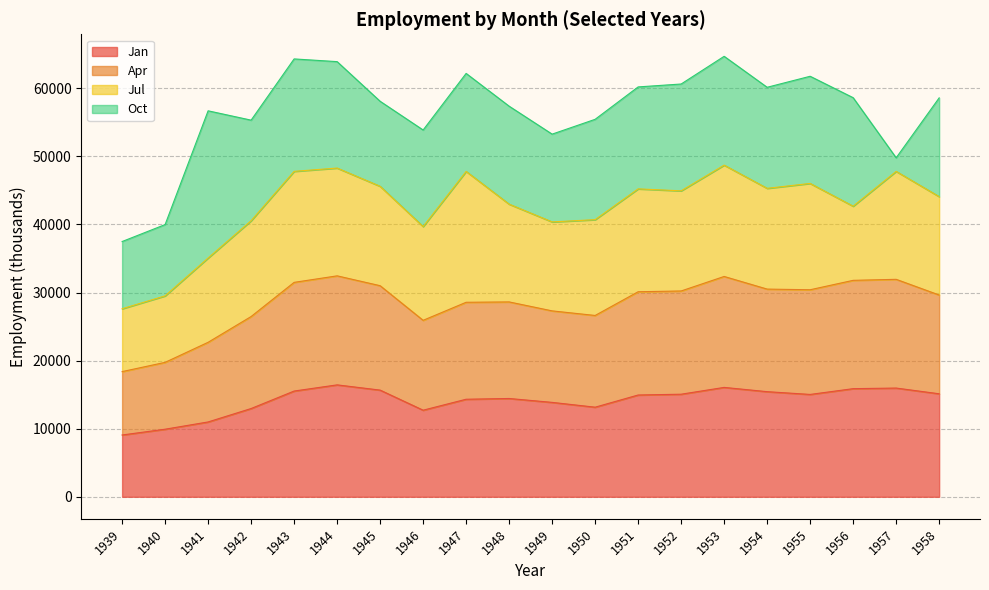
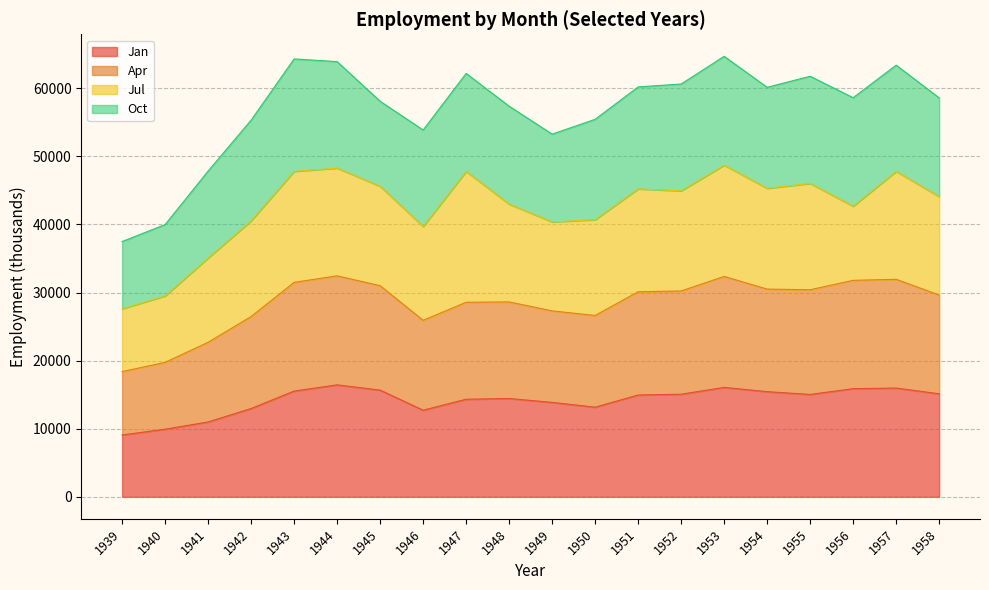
  {
    "Jul": {
      "1939": 9000,
      "1940": 10000,
      "1941": 12000,
      "1942": 14000,
      "1943": 16000,
      "1944": 16000,
      "1945": 15000,
      "1946": 14000,
      "1947": 19000,
      "1948": 14000,
      "1949": 13000,
      "1950": 14000,
      "1951": 15000,
      "1952": 15000,
      "1953": 16000,
      "1954": 15000,
      "1955": 16000,
      "1956": 11000,
      "1957": 16000,
      "1958": 14000
    },
    "Oct": {
      "1939": 10000,
      "1940": 10000,
-     "1941": 22000,
+     "1941": 13000,
      "1942": 15000,
      "1943": 17000,
      "1944": 16000,
      "1945": 12000,
      "1946": 14000,
      "1947": 14000,
      "1948": 14000,
      "1949": 13000,
      "1950": 15000,
      "1951": 15000,
      "1952": 16000,
      "1953": 16000,
      "1954": 15000,
      "1955": 16000,
      "1956": 16000,
-     "1957": 2000,
+     "1957": 16000,
      "1958": 15000
    }
  }
